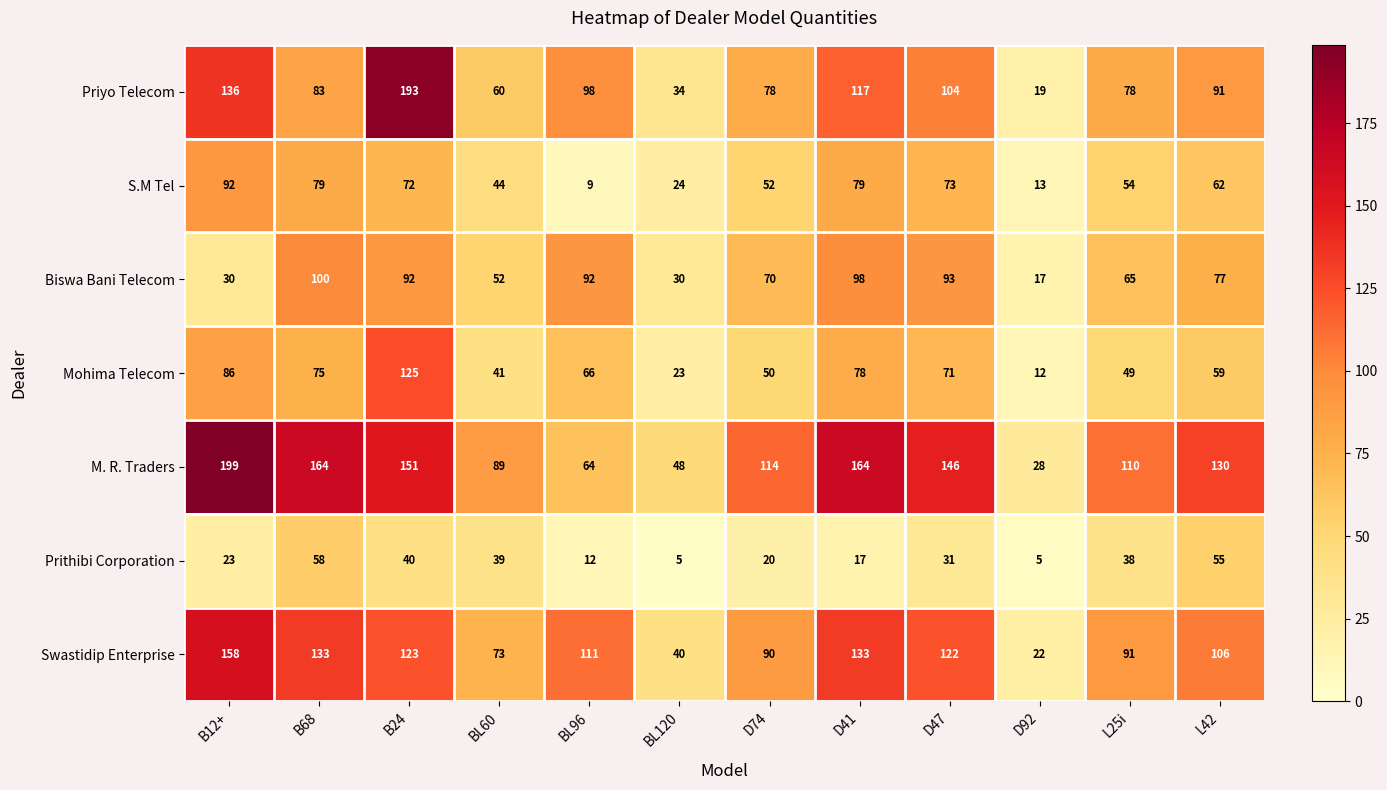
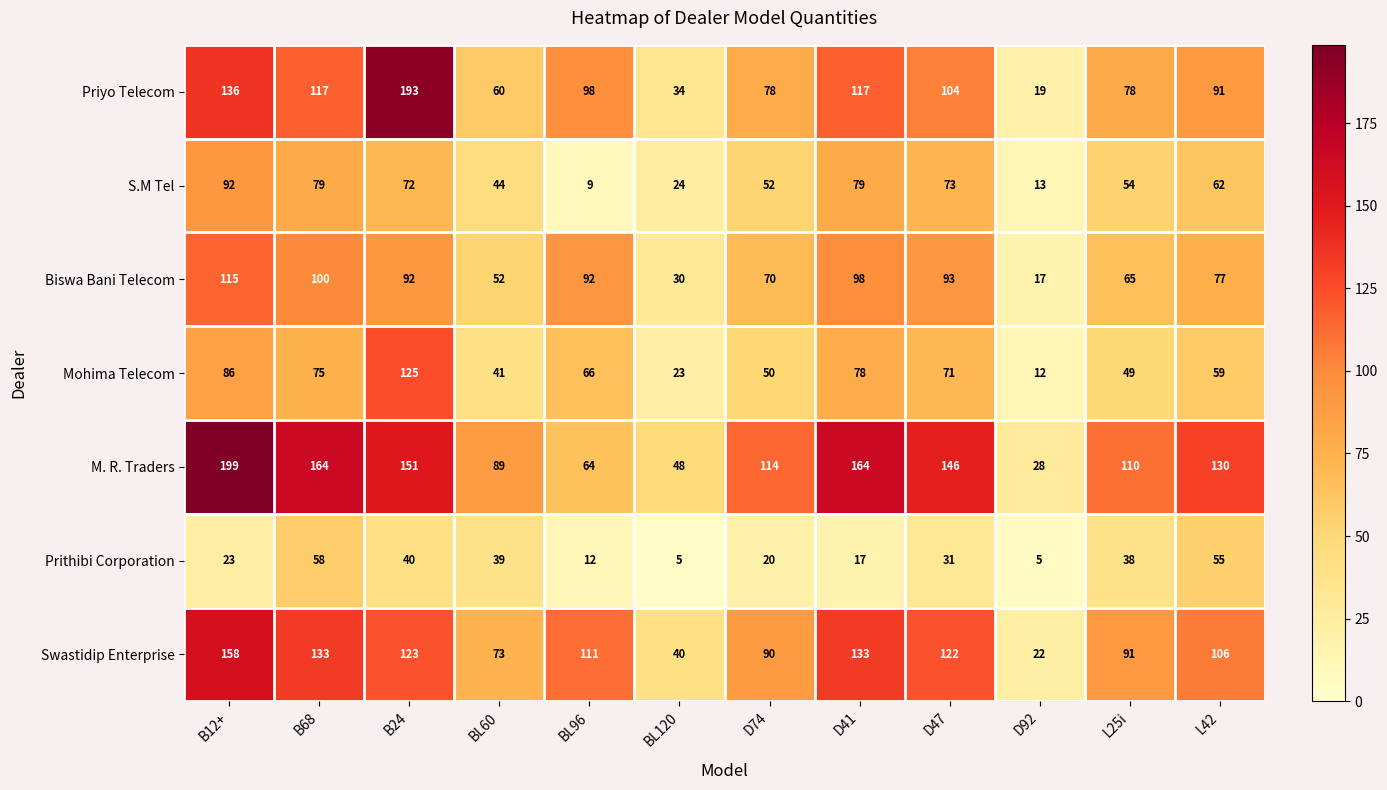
  {
    "Priyo Telecom": {
      "B12+": 136,
-     "B68": 83,
+     "B68": 117,
      "B24": 193,
      "BL60": 60,
      "BL96": 98,
      "BL120": 34,
      "D74": 78,
      "D41": 117,
      "D47": 104,
      "D92": 19,
      "L25i": 78,
      "L42": 91
    },
    "S.M Tel": {
      "B12+": 92,
      "B68": 79,
      "B24": 72,
      "BL60": 44,
      "BL96": 9,
      "BL120": 24,
      "D74": 52,
      "D41": 79,
      "D47": 73,
      "D92": 13,
      "L25i": 54,
      "L42": 62
    },
    "Biswa Bani Telecom": {
-     "B12+": 30,
+     "B12+": 115,
      "B68": 100,
      "B24": 92,
      "BL60": 52,
      "BL96": 92,
      "BL120": 30,
      "D74": 70,
      "D41": 98,
      "D47": 93,
      "D92": 17,
      "L25i": 65,
      "L42": 77
    },
    "Mohima Telecom": {
      "B12+": 86,
      "B68": 75,
      "B24": 125,
      "BL60": 41,
      "BL96": 66,
      "BL120": 23,
      "D74": 50,
      "D41": 78,
      "D47": 71,
      "D92": 12,
      "L25i": 49,
      "L42": 59
    },
    "M. R. Traders": {
      "B12+": 199,
      "B68": 164,
      "B24": 151,
      "BL60": 89,
      "BL96": 64,
      "BL120": 48,
      "D74": 114,
      "D41": 164,
      "D47": 146,
      "D92": 28,
      "L25i": 110,
      "L42": 130
    },
    "Prithibi Corporation": {
      "B12+": 23,
      "B68": 58,
      "B24": 40,
      "BL60": 39,
      "BL96": 12,
      "BL120": 5,
      "D74": 20,
      "D41": 17,
      "D47": 31,
      "D92": 5,
      "L25i": 38,
      "L42": 55
    },
    "Swastidip Enterprise": {
      "B12+": 158,
      "B68": 133,
      "B24": 123,
      "BL60": 73,
      "BL96": 111,
      "BL120": 40,
      "D74": 90,
      "D41": 133,
      "D47": 122,
      "D92": 22,
      "L25i": 91,
      "L42": 106
    }
  }
